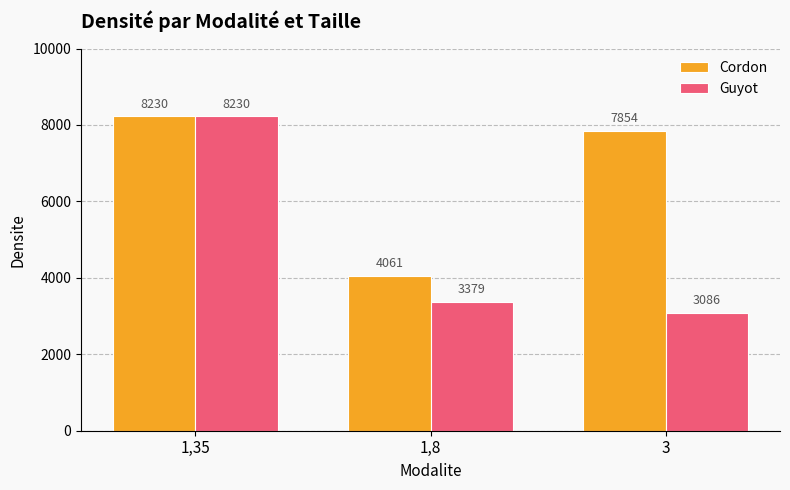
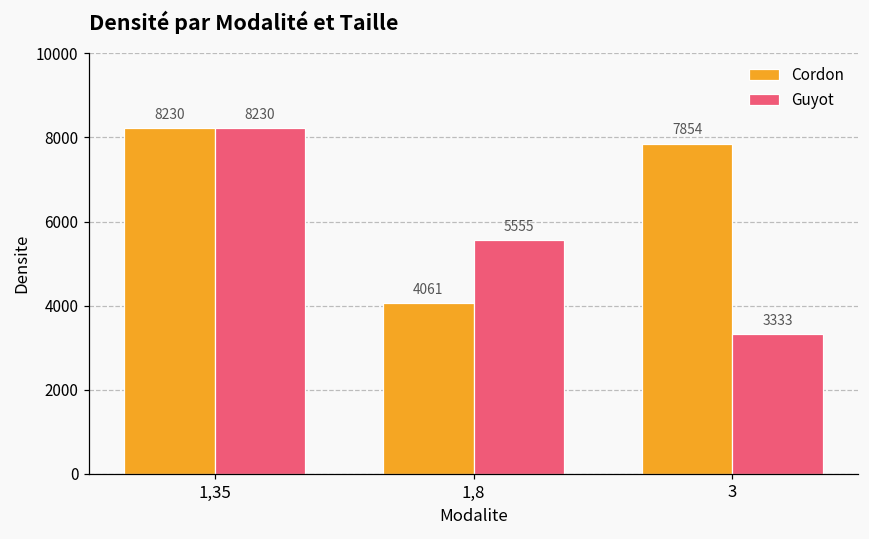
  {
    "Cordon": {
      "1,35": 8230,
      "1,8": 4061,
      "3": 7854
    },
    "Guyot": {
      "1,35": 8230,
-     "1,8": 3379,
-     "3": 3086
+     "1,8": 5555,
+     "3": 3333
    }
  }
